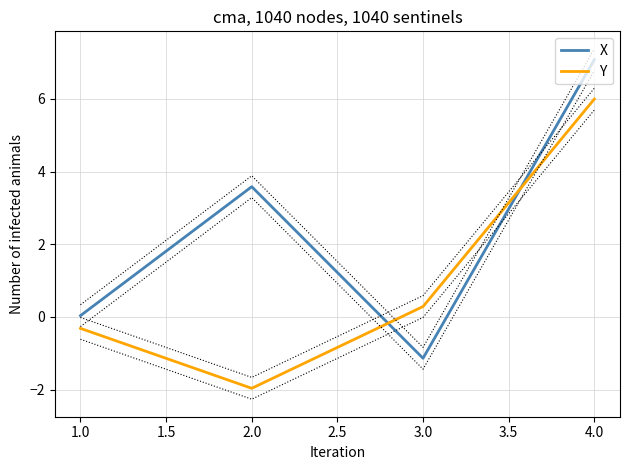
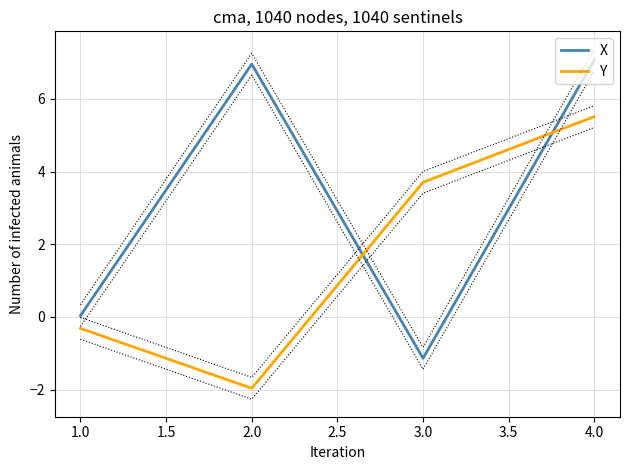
  {
    "X": {
-     "2.0": 3.6,
+     "2.0": 7.0,
      "3.0": -1.1
    },
    "Y": {
      "2.0": -2.0,
-     "3.0": 0.3,
-     "4.0": 6.0
+     "3.0": 3.7,
+     "4.0": 5.5
    }
  }
